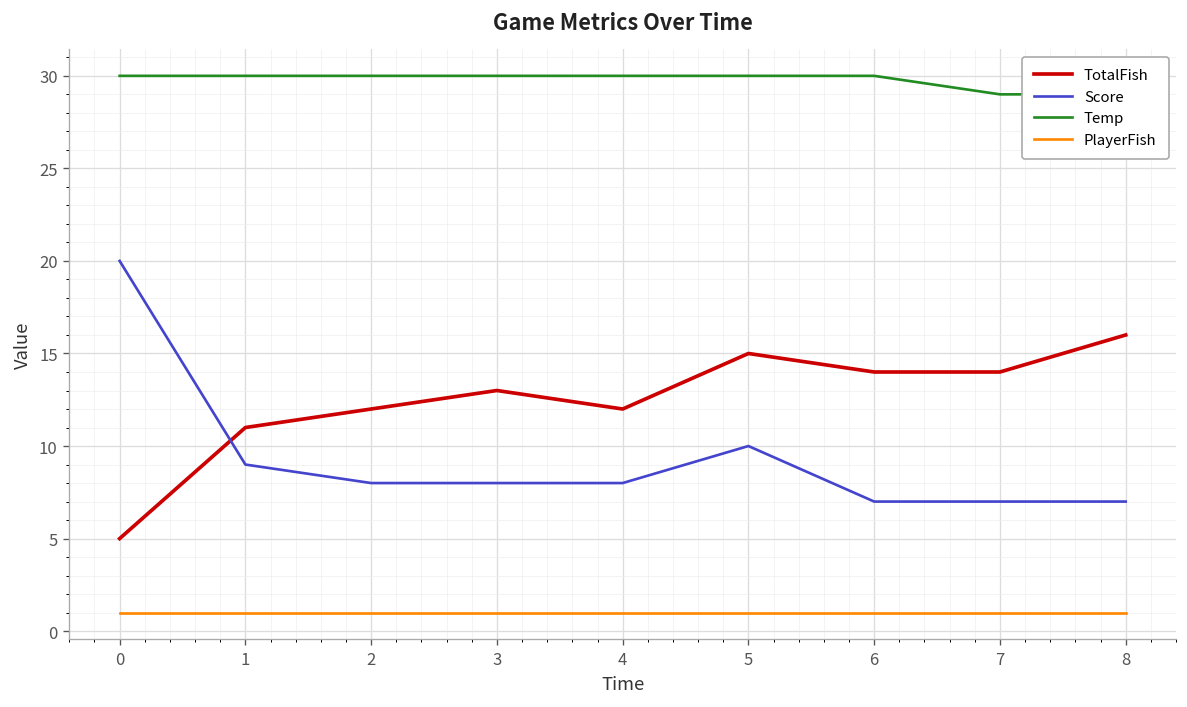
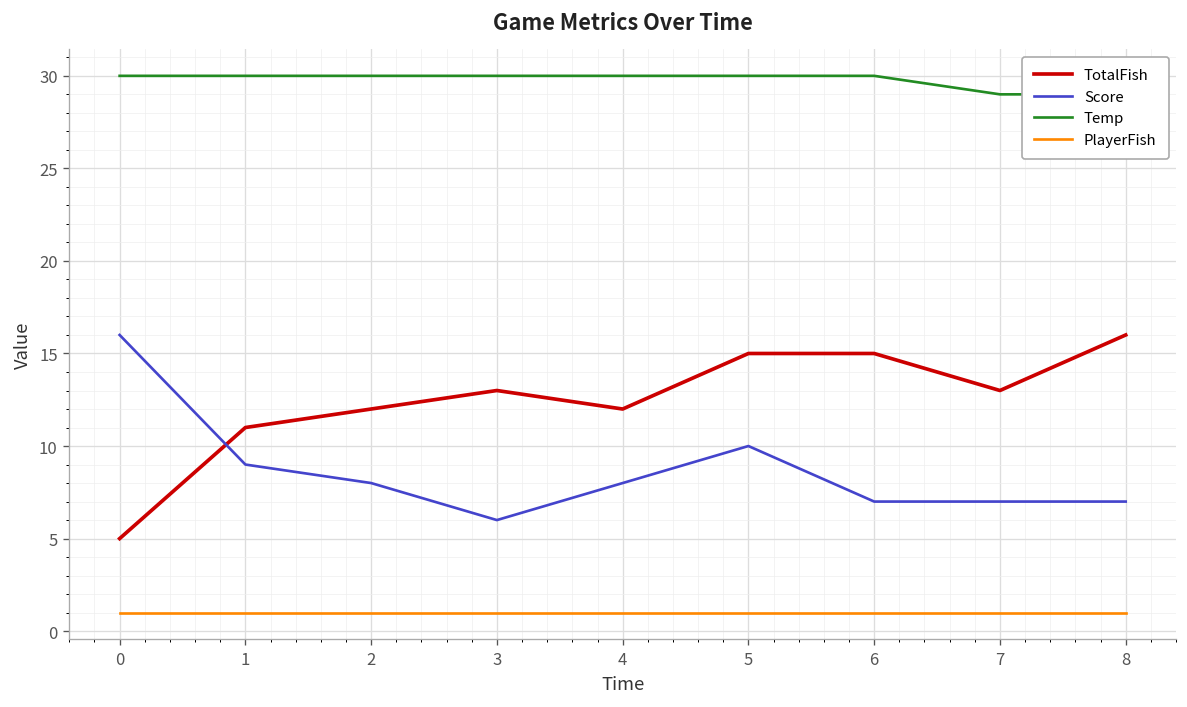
  {
    "TotalFish": {
      "0": 5,
      "1": 11,
      "2": 12,
      "3": 13,
      "4": 12,
      "5": 15,
-     "6": 14,
-     "7": 14,
+     "6": 15,
+     "7": 13,
      "8": 16
    },
    "Score": {
-     "0": 20,
+     "0": 16,
      "1": 9,
      "2": 8,
-     "3": 8,
+     "3": 6,
      "4": 8,
      "5": 10,
      "6": 7,
      "7": 7,
      "8": 7
    },
    "Temp": {
      "0": 30,
      "1": 30,
      "2": 30,
      "3": 30,
      "4": 30,
      "5": 30,
      "6": 30,
      "7": 29
    },
    "PlayerFish": {
      "0": 1,
      "1": 1,
      "2": 1,
      "3": 1,
      "4": 1,
      "5": 1,
      "6": 1,
      "7": 1,
      "8": 1
    }
  }
